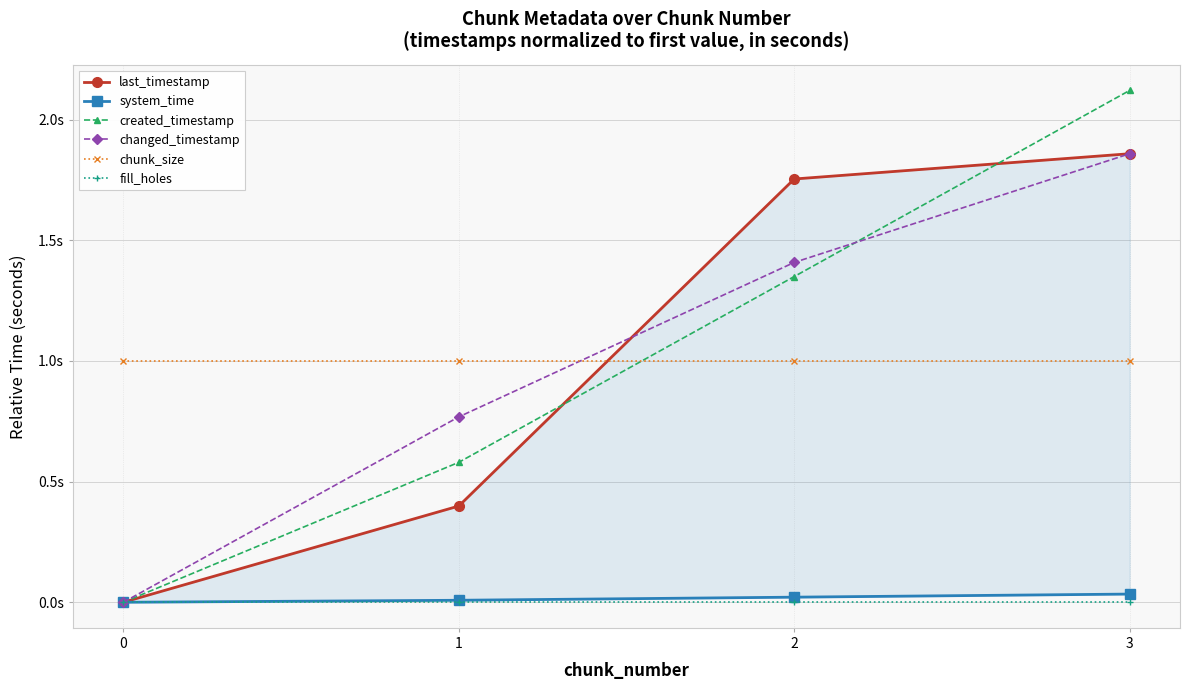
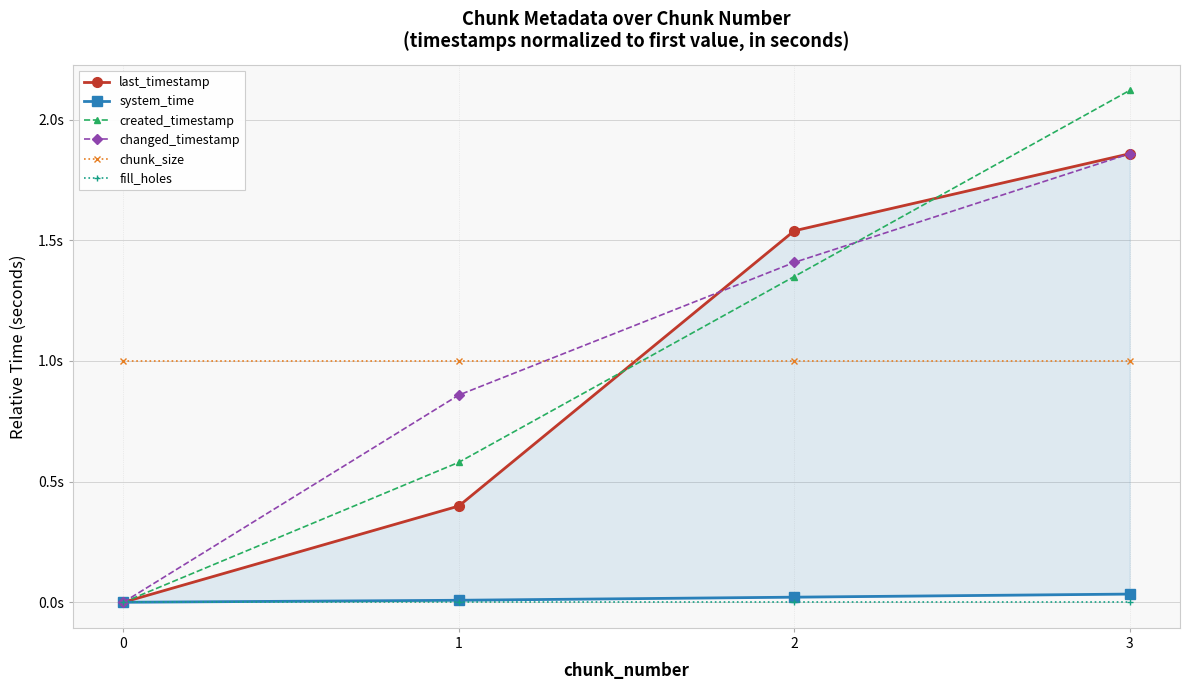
  {
    "last_timestamp": {
      "1": "0.40s",
-     "2": "1.75s"
+     "2": "1.54s"
    },
    "system_time": {
      "2": "0.02s",
      "3": "0.03s"
    },
    "changed_timestamp": {
-     "1": "0.77s",
+     "1": "0.86s",
      "2": "1.41s"
    },
    "chunk_size": {
      "0": "1.00s",
      "1": "1.00s",
      "2": "1.00s",
      "3": "1.00s"
    }
  }
